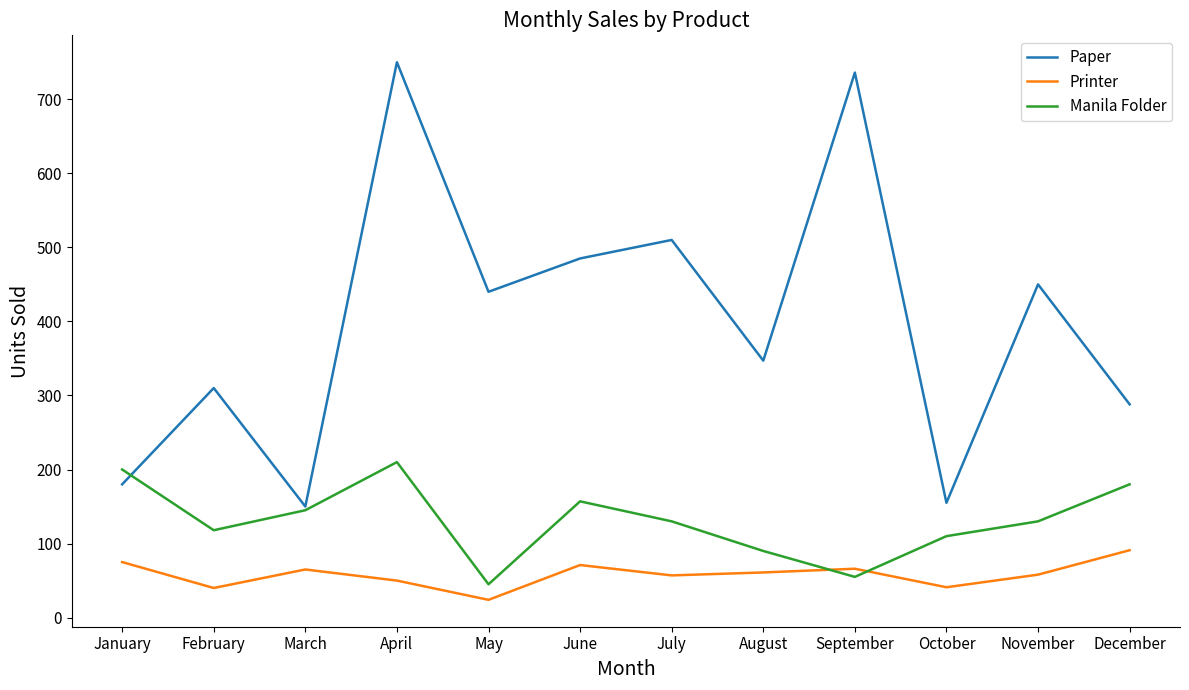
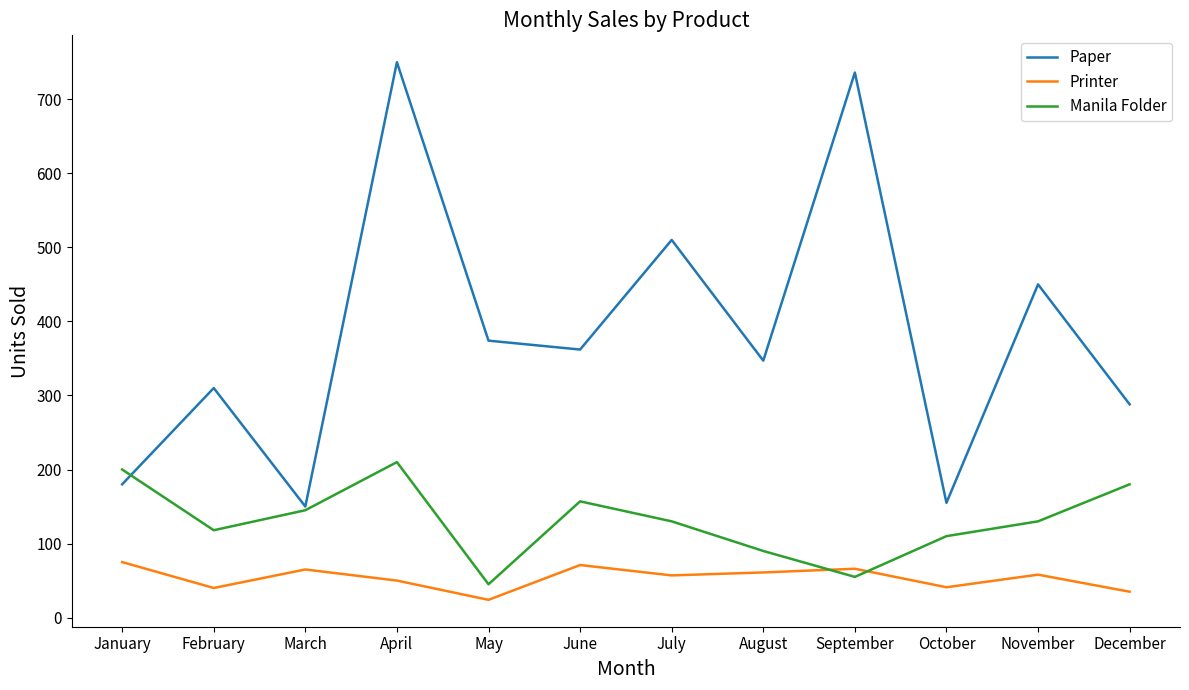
  {
    "Paper": {
      "January": 180,
      "February": 310,
      "March": 150,
      "April": 750,
-     "May": 440,
-     "June": 490,
+     "May": 370,
+     "June": 360,
      "July": 510,
      "August": 350,
      "September": 740,
      "October": 160,
      "November": 450,
      "December": 290
    },
    "Printer": {
      "January": 80,
      "February": 40,
      "March": 70,
      "April": 50,
      "May": 20,
      "June": 70,
      "July": 60,
      "August": 60,
      "September": 70,
      "October": 40,
      "November": 60,
-     "December": 90
+     "December": 40
    },
    "Manila Folder": {
      "January": 200,
      "February": 120,
      "March": 150,
      "April": 210,
      "May": 50,
      "June": 160,
      "July": 130,
      "August": 90,
      "September": 60,
      "October": 110,
      "November": 130,
      "December": 180
    }
  }
